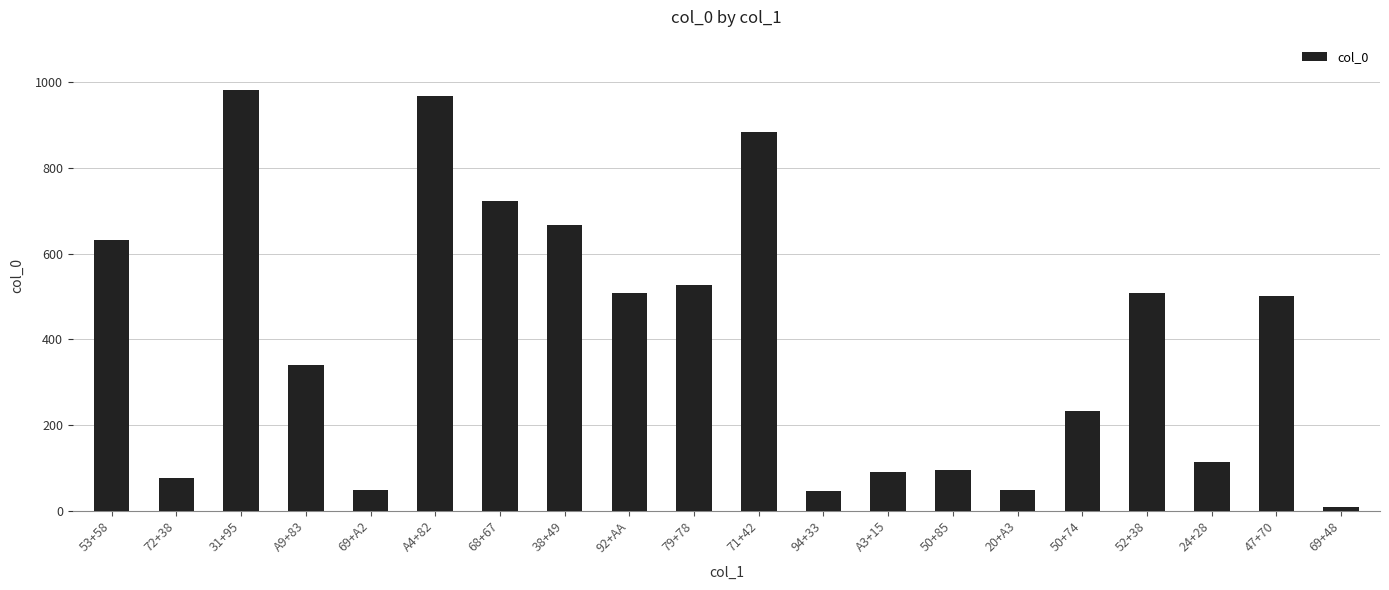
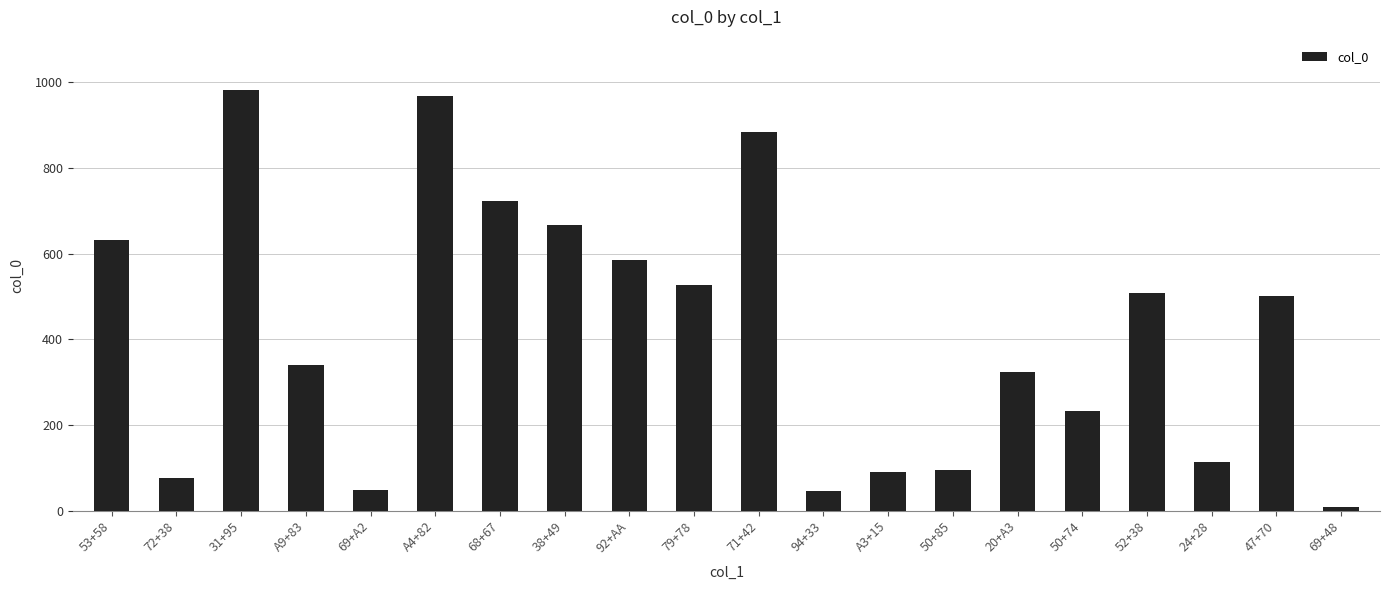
  {
    "53+58": 630,
    "72+38": 80,
    "31+95": 980,
    "A9+83": 340,
    "69+A2": 50,
    "A4+82": 970,
    "68+67": 720,
    "38+49": 670,
-   "92+AA": 510,
+   "92+AA": 590,
    "79+78": 530,
    "71+42": 890,
    "94+33": 50,
    "A3+15": 90,
    "50+85": 90,
-   "20+A3": 50,
+   "20+A3": 320,
    "50+74": 230,
    "52+38": 510,
    "24+28": 110,
    "47+70": 500,
    "69+48": 10
  }
